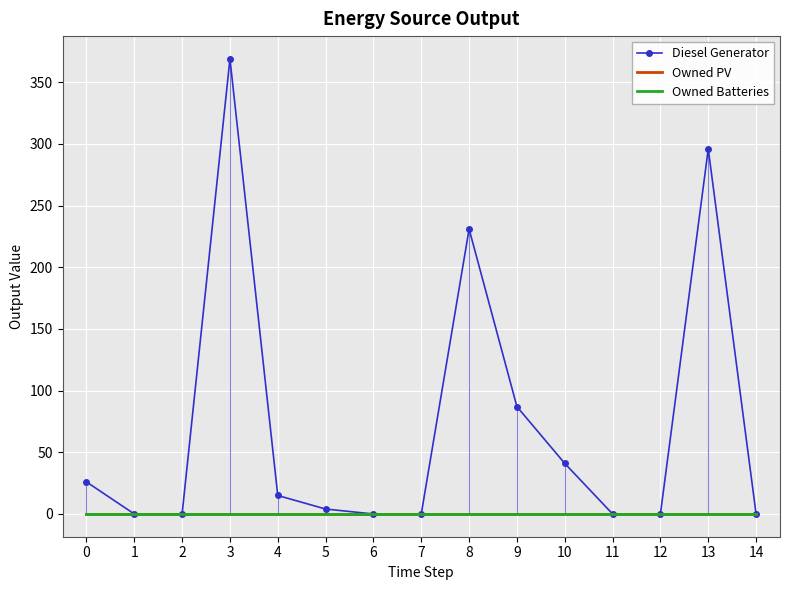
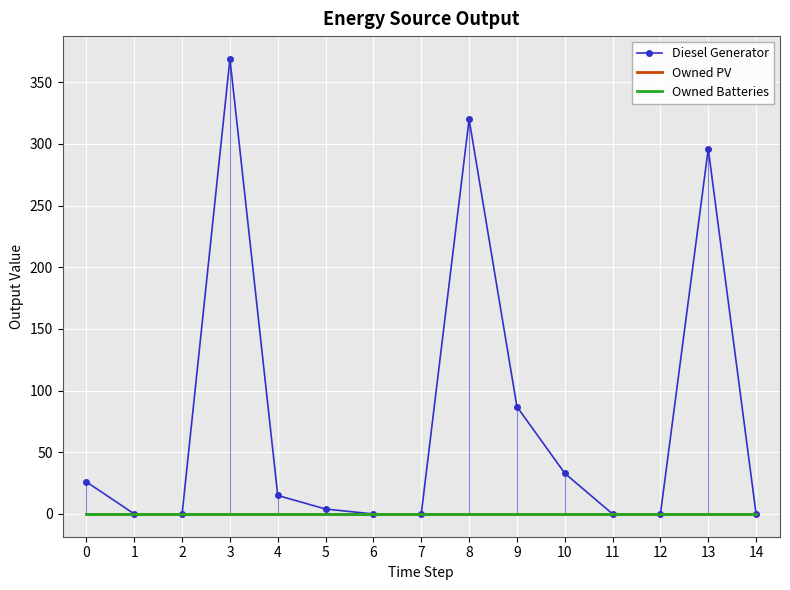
  {
    "Diesel Generator": {
      "0": 26,
      "3": 369,
      "4": 15,
      "5": 4,
-     "8": 231,
+     "8": 320,
      "9": 87,
-     "10": 41,
+     "10": 33,
      "13": 296
    },
    "Owned Batteries": {
      "0": 0,
      "3": 0,
      "4": 0,
      "5": 0,
      "8": 0,
      "9": 0,
      "10": 0,
      "13": 0
    }
  }
